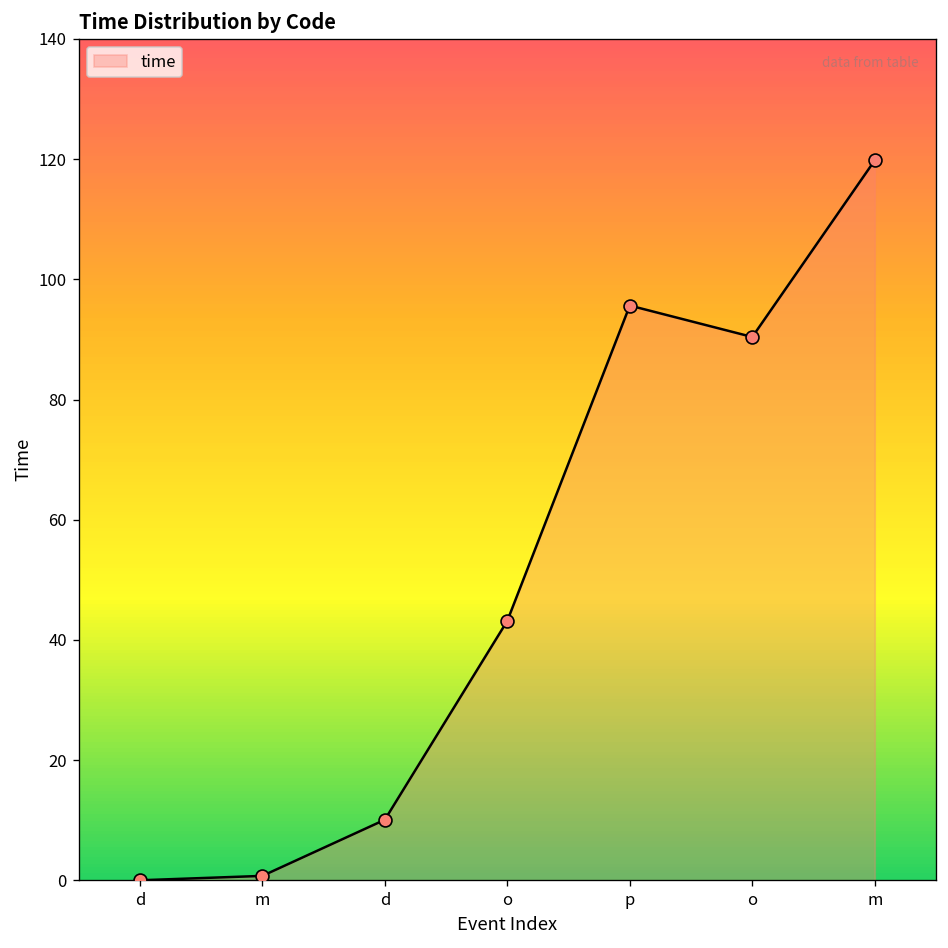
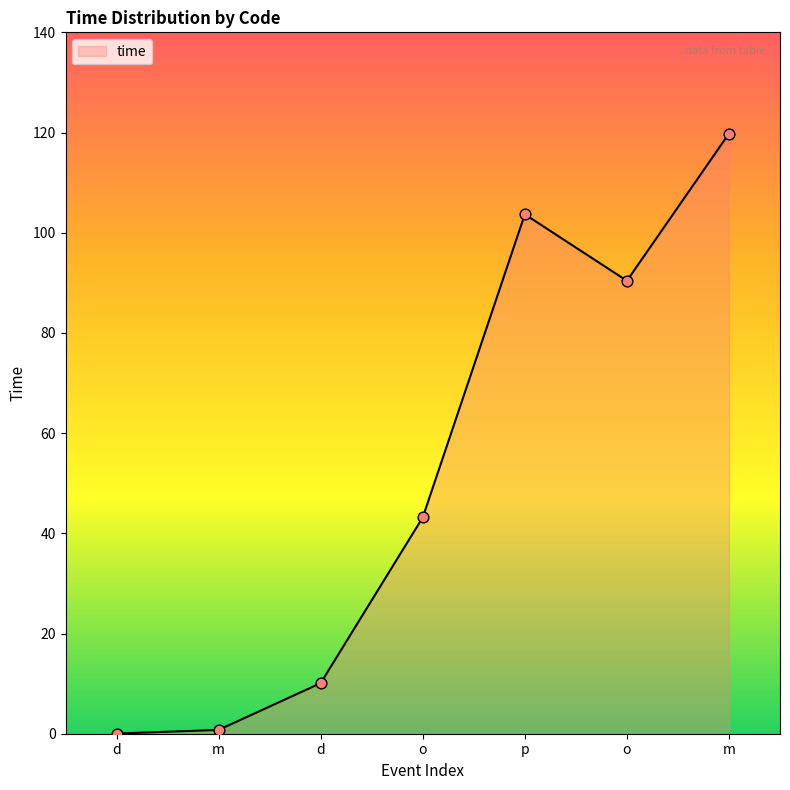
  {
-   "p": 96
+   "p": 104
  }
